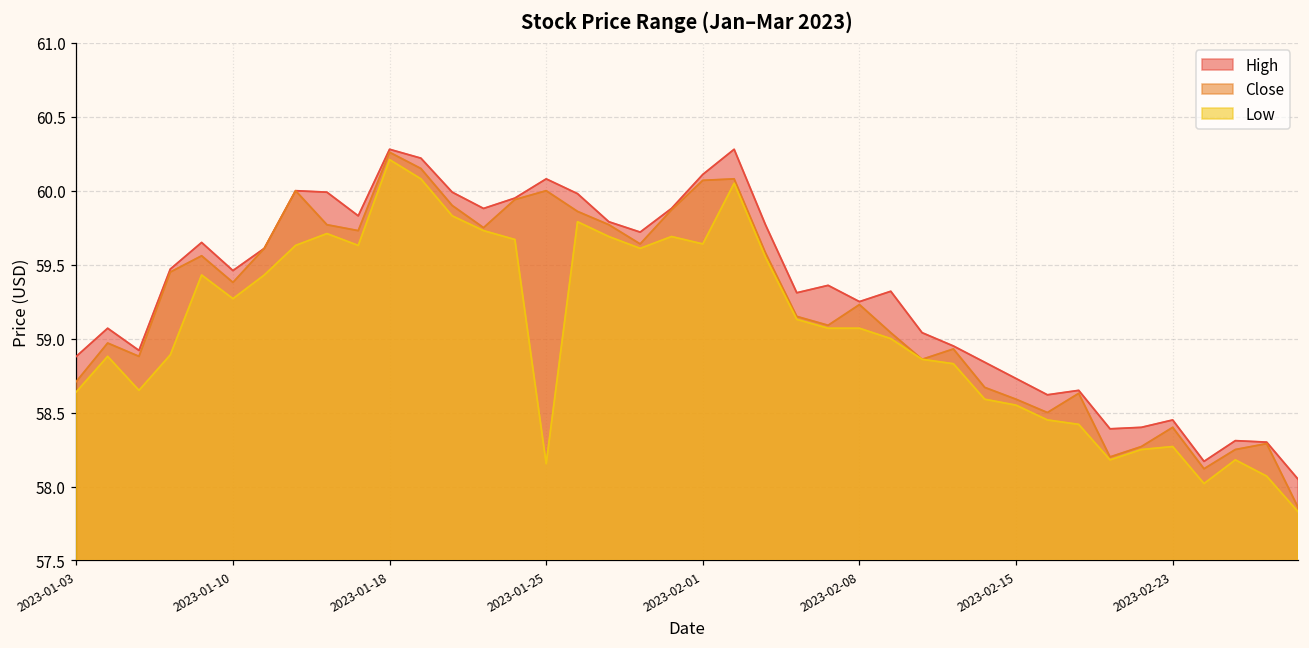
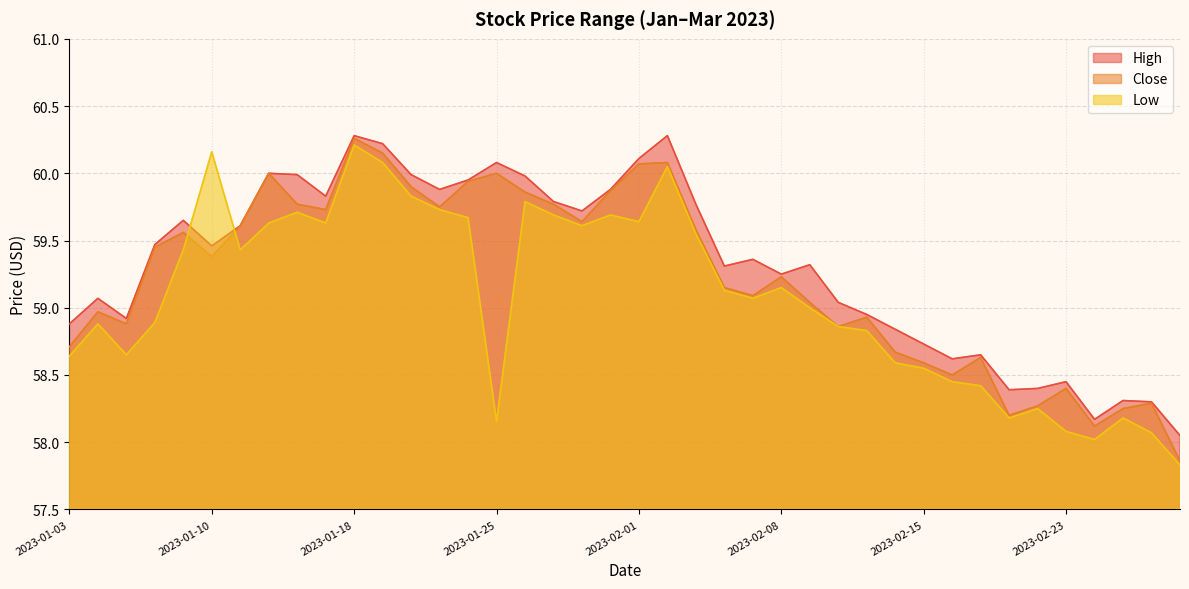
  {
    "Low": {
      "2023-01-03": 58.64,
-     "2023-01-10": 59.27,
+     "2023-01-10": 60.16,
      "2023-01-18": 60.21,
      "2023-01-25": 58.15,
      "2023-02-01": 59.64,
-     "2023-02-08": 59.07,
+     "2023-02-08": 59.15,
      "2023-02-15": 58.55,
-     "2023-02-23": 58.27
+     "2023-02-23": 58.08
    }
  }
